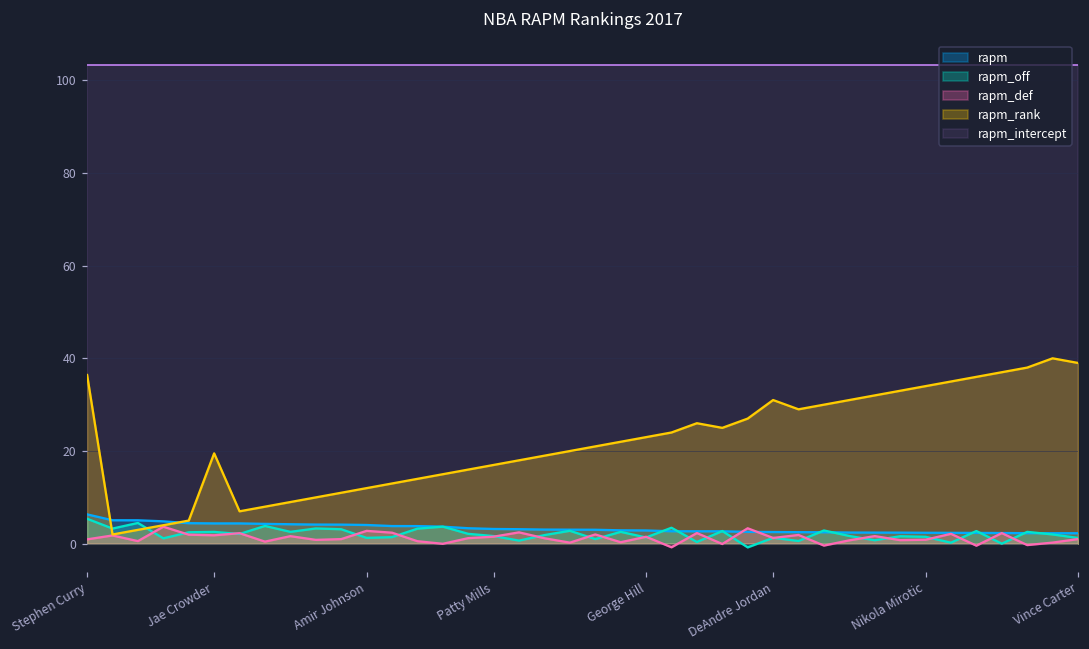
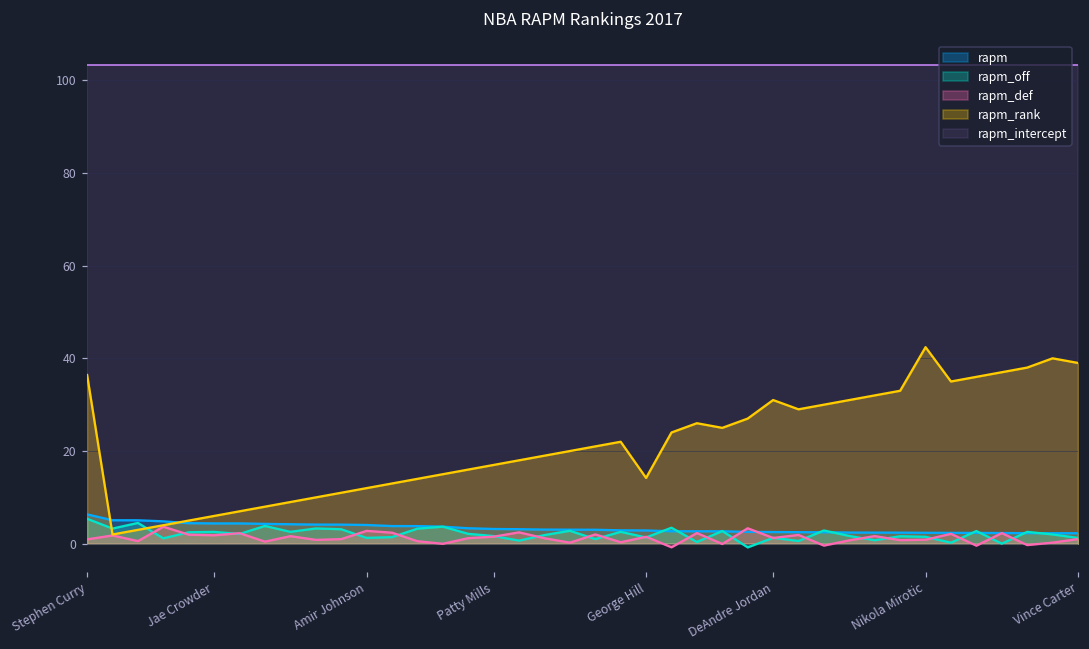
  {
    "rapm_rank": {
      "Stephen Curry": 36,
-     "Jae Crowder": 20,
+     "Jae Crowder": 6,
      "Amir Johnson": 12,
      "Patty Mills": 17,
-     "George Hill": 23,
+     "George Hill": 14,
      "DeAndre Jordan": 31,
-     "Nikola Mirotic": 34,
+     "Nikola Mirotic": 42,
      "Vince Carter": 39
    },
    "rapm_intercept": {
      "Stephen Curry": 103,
      "Jae Crowder": 103,
      "Amir Johnson": 103,
      "Patty Mills": 103,
      "George Hill": 103,
      "DeAndre Jordan": 103,
      "Nikola Mirotic": 103,
      "Vince Carter": 103
    }
  }
